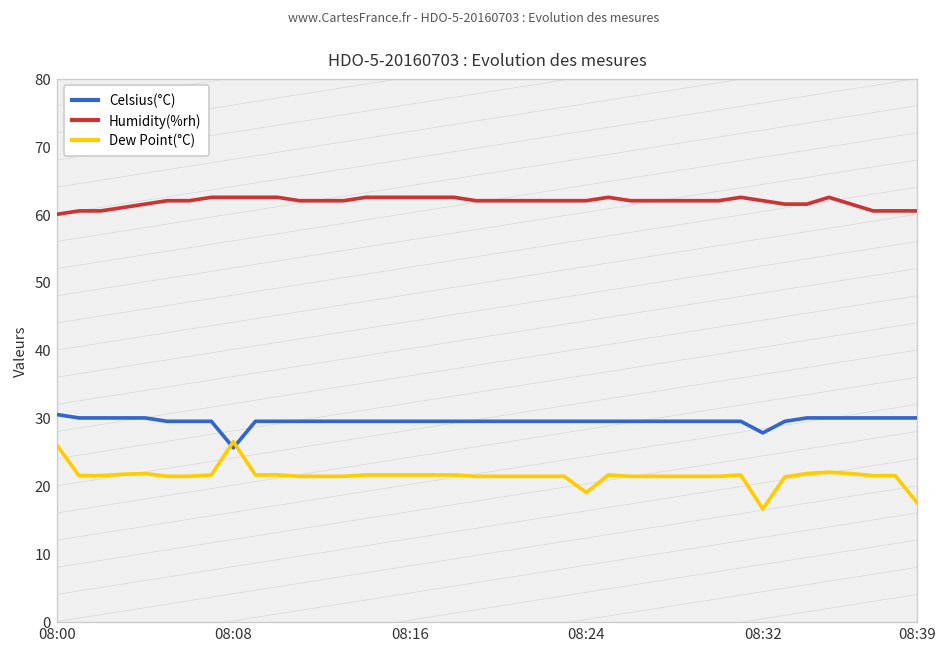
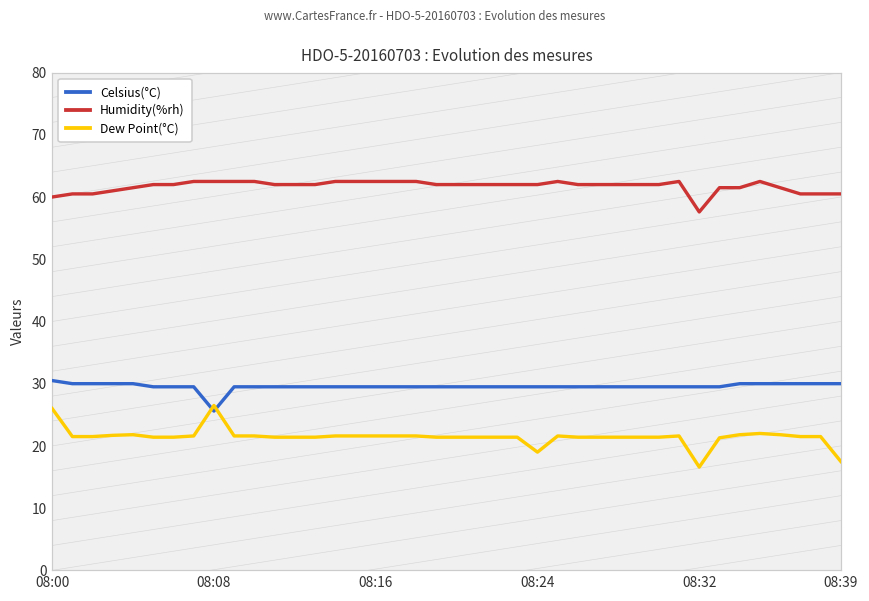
  {
    "Celsius(°C)": {
      "08:00": 31,
      "08:08": 26,
      "08:16": 30,
      "08:24": 30,
-     "08:32": 28,
+     "08:32": 30,
      "08:39": 30
    },
    "Humidity(%rh)": {
      "08:08": 63,
      "08:16": 63,
      "08:24": 62,
-     "08:32": 62,
+     "08:32": 58,
      "08:39": 61
    },
    "Dew Point(°C)": {
      "08:00": 26,
      "08:08": 27,
      "08:16": 22,
      "08:24": 19,
      "08:32": 17,
      "08:39": 18
    }
  }
